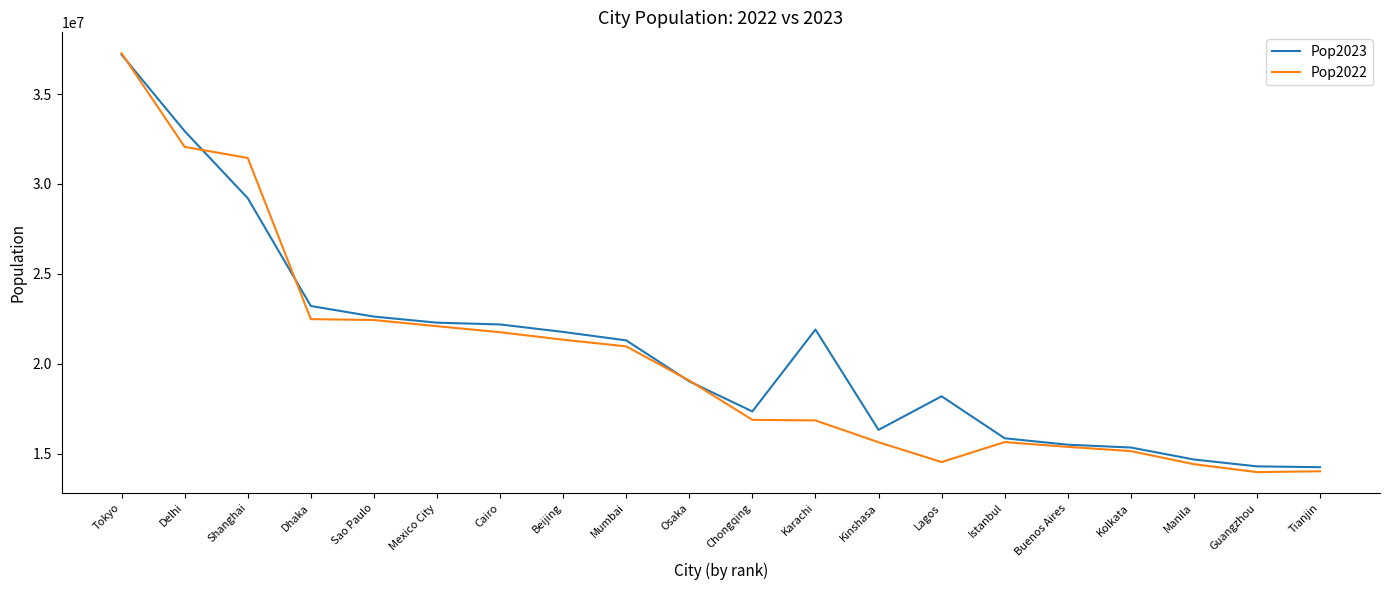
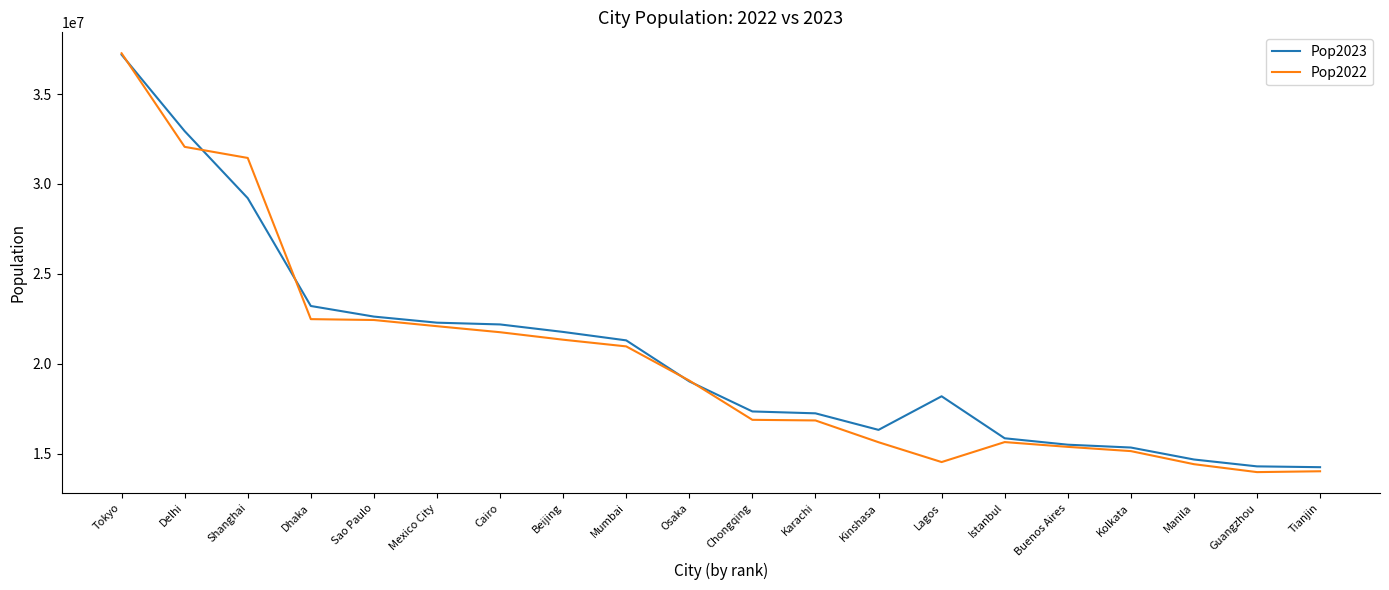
  {
    "Pop2023": {
      "Delhi": 32900000,
      "Shanghai": 29200000,
      "Dhaka": 23200000,
      "Sao Paulo": 22600000,
      "Mexico City": 22300000,
      "Cairo": 22200000,
      "Beijing": 21800000,
      "Mumbai": 21300000,
      "Chongqing": 17300000,
-     "Karachi": 21900000,
+     "Karachi": 17200000,
      "Kinshasa": 16300000,
      "Lagos": 18200000,
      "Istanbul": 15800000,
      "Kolkata": 15300000,
      "Manila": 14700000,
      "Guangzhou": 14300000,
      "Tianjin": 14200000
    },
    "Pop2022": {
      "Delhi": 32100000,
      "Shanghai": 31400000,
      "Dhaka": 22500000,
      "Sao Paulo": 22400000,
      "Mexico City": 22100000,
      "Cairo": 21800000,
      "Beijing": 21300000,
      "Mumbai": 21000000,
      "Chongqing": 16900000,
      "Karachi": 16800000,
      "Kinshasa": 15600000,
      "Lagos": 14500000,
      "Istanbul": 15600000,
      "Kolkata": 15100000,
      "Manila": 14400000,
      "Guangzhou": 14000000,
      "Tianjin": 14000000
    }
  }
